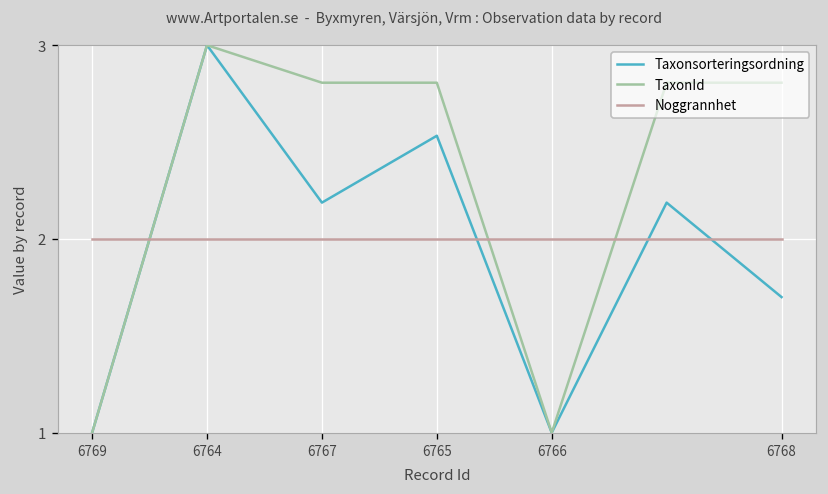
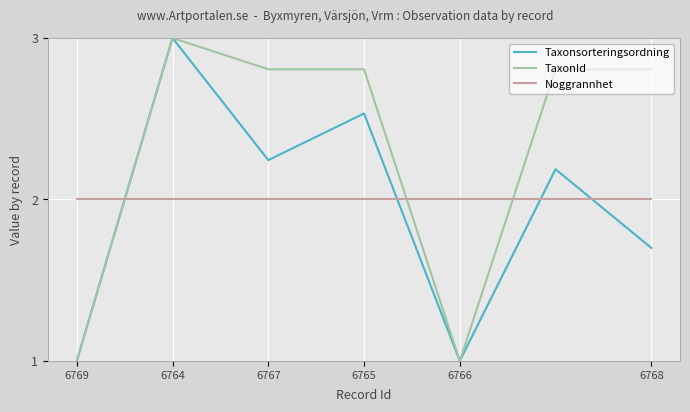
  {
    "Taxonsorteringsordning": {
-     "6767": 2.19,
+     "6767": 2.24,
      "6765": 2.53,
      "6768": 1.70
    }
  }
